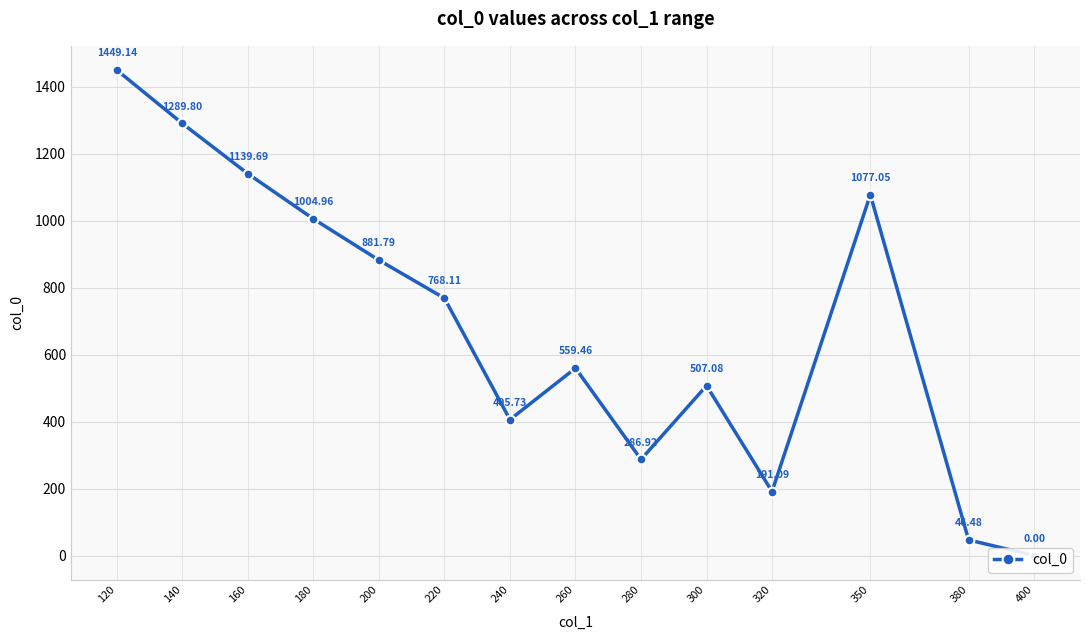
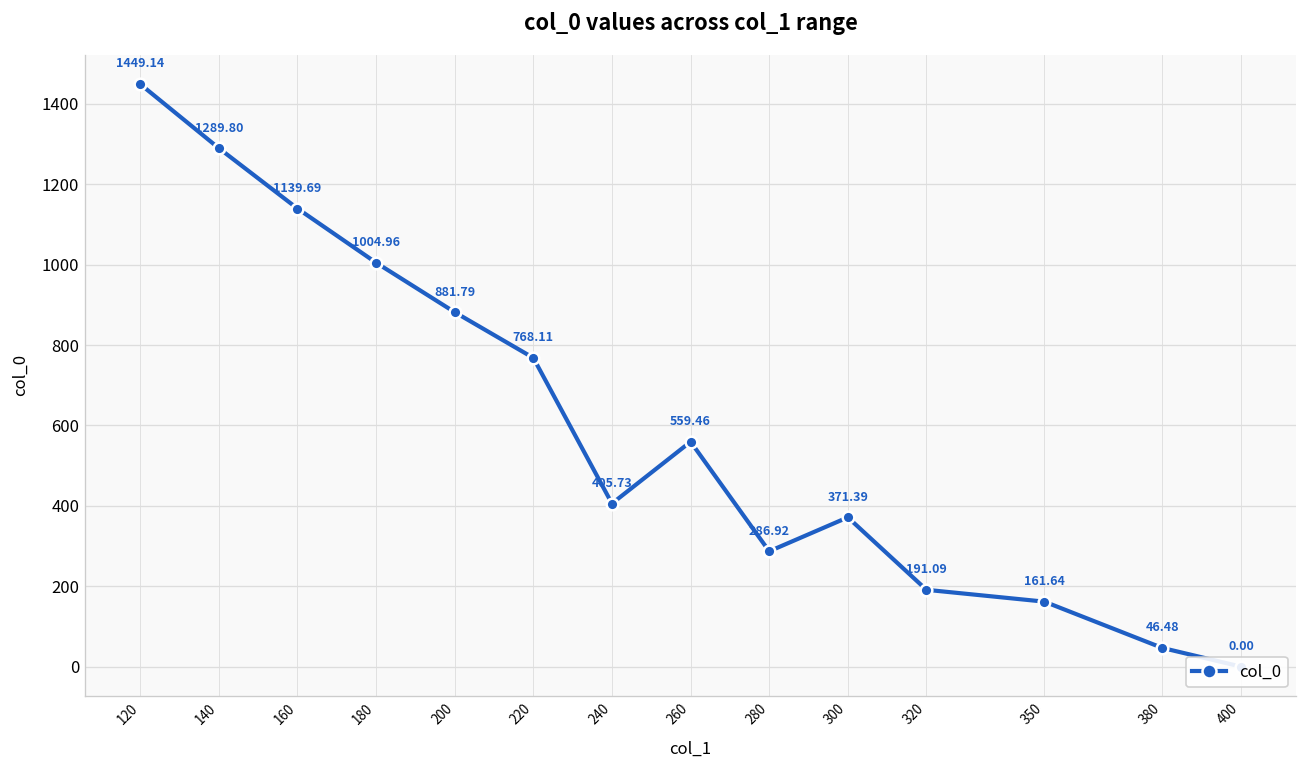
  {
    "120": 1449.14,
    "140": 1289.80,
    "160": 1139.69,
    "180": 1004.96,
    "200": 881.79,
    "220": 768.11,
    "240": 405.73,
    "260": 559.46,
    "280": 286.92,
-   "300": 507.08,
+   "300": 371.39,
    "320": 191.09,
-   "350": 1077.05,
+   "350": 161.64,
    "380": 46.48
  }
